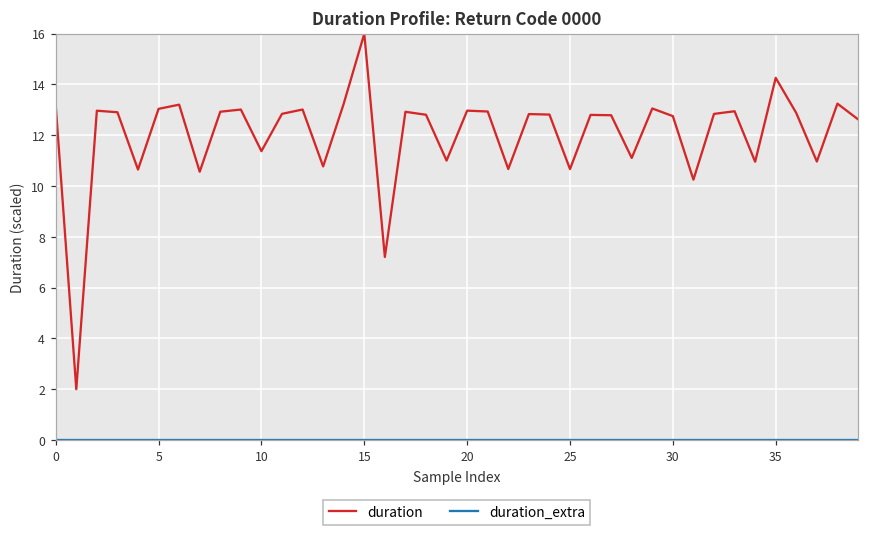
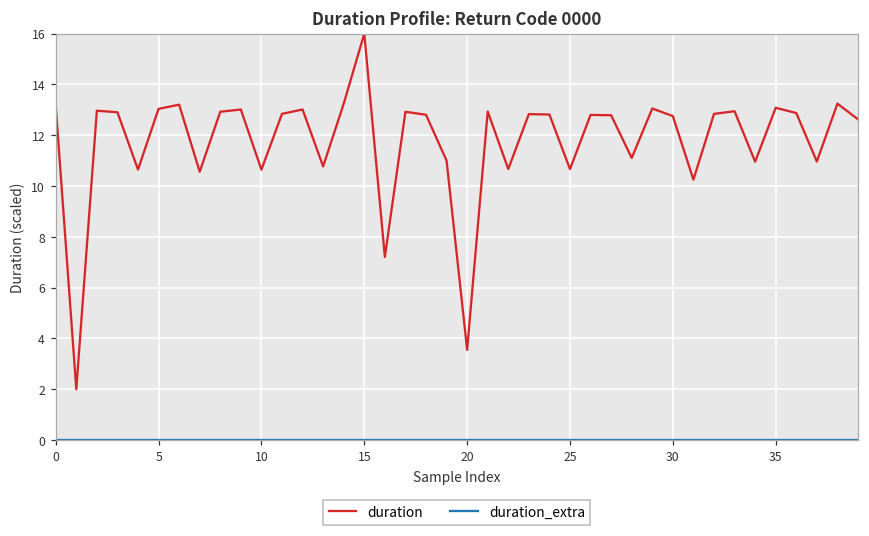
  {
    "duration": {
      "0": 13.2,
      "5": 13.0,
-     "10": 11.4,
+     "10": 10.6,
      "15": 16.0,
-     "20": 13.0,
+     "20": 3.5,
      "25": 10.7,
      "30": 12.8,
-     "35": 14.3
+     "35": 13.1
    },
    "duration_extra": {
      "0": 0.0,
      "5": 0.0,
      "10": 0.0,
      "15": 0.0,
      "20": 0.0,
      "25": 0.0,
      "30": 0.0,
      "35": 0.0
    }
  }
